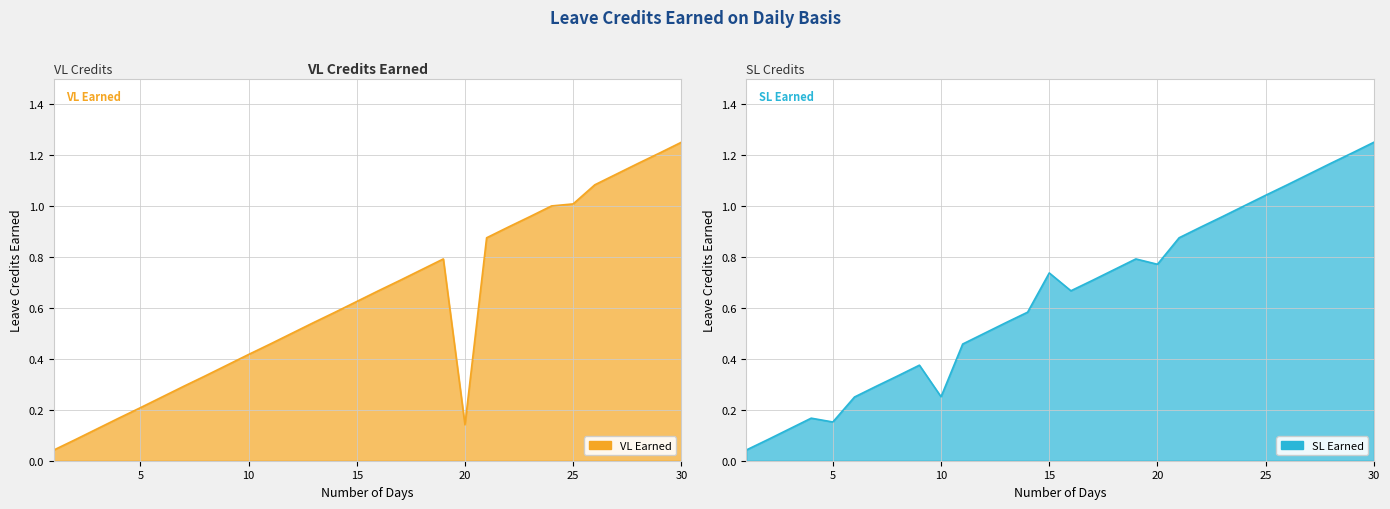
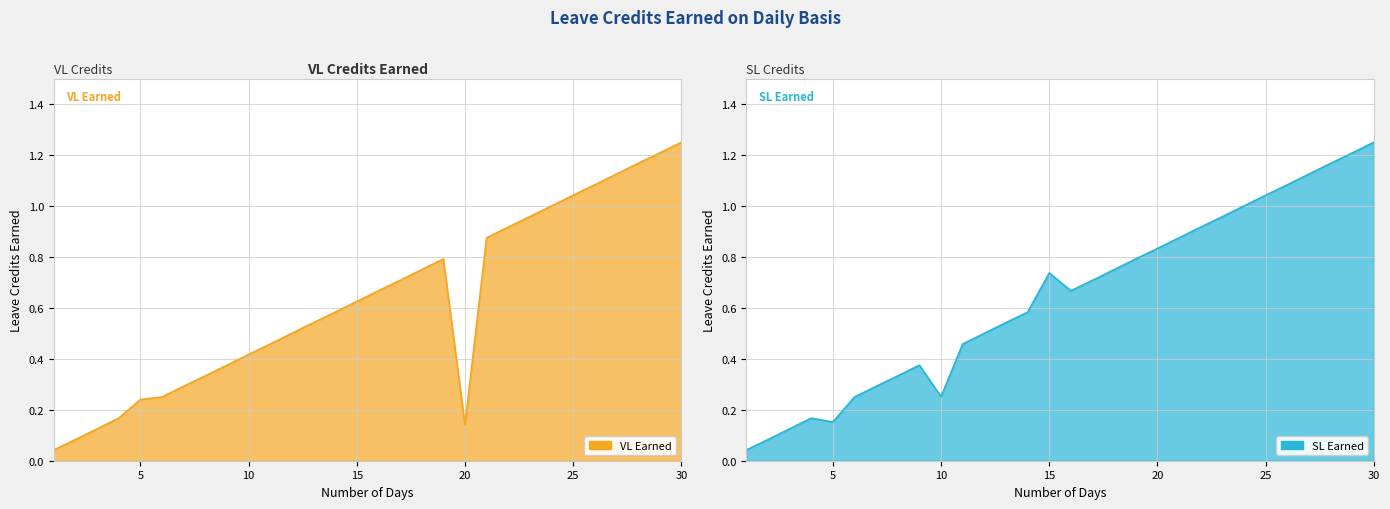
  {
    "VL Credits Earned": {
-     "5": 0.21,
+     "5": 0.24,
      "10": 0.42,
      "15": 0.63,
      "20": 0.14,
-     "25": 1.01,
+     "25": 1.04,
      "30": 1.25
    },
    "SL Credits": {
      "5": 0.15,
      "10": 0.25,
      "15": 0.74,
-     "20": 0.77,
+     "20": 0.83,
      "25": 1.04,
      "30": 1.25
    }
  }
